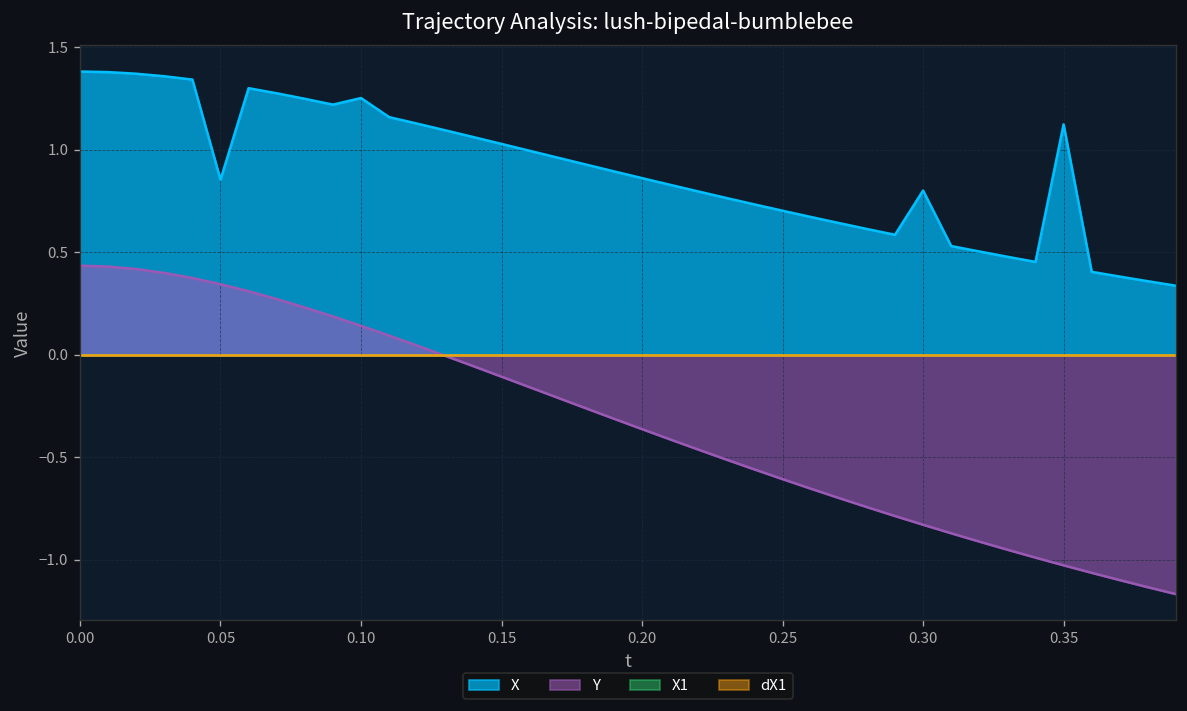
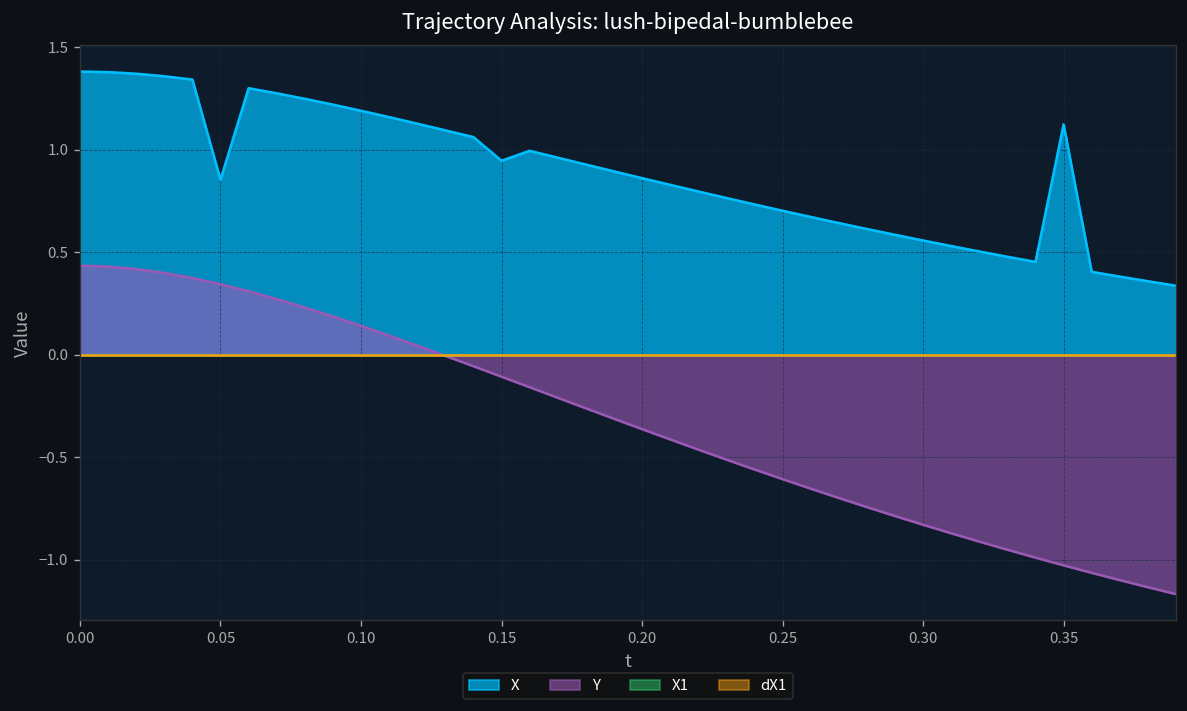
  {
    "X": {
      "0.00": 1.38,
      "0.05": 0.85,
-     "0.10": 1.25,
-     "0.15": 1.03,
+     "0.10": 1.19,
+     "0.15": 0.95,
      "0.20": 0.86,
      "0.25": 0.70,
-     "0.30": 0.80,
+     "0.30": 0.56,
      "0.35": 1.12
    },
    "dX1": {
      "0.00": 0.00,
      "0.05": 0.00,
      "0.10": 0.00
    }
  }
